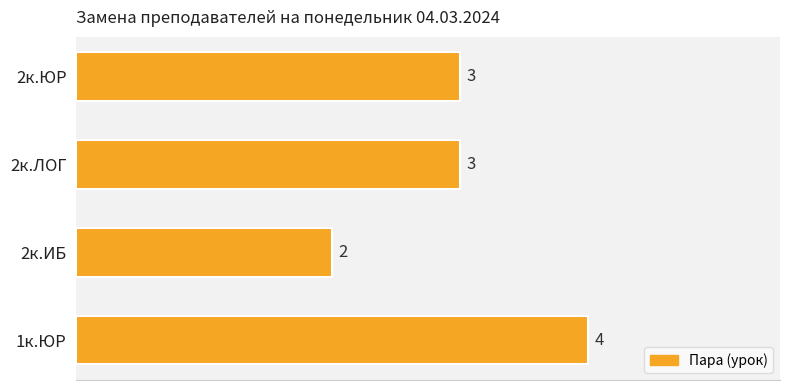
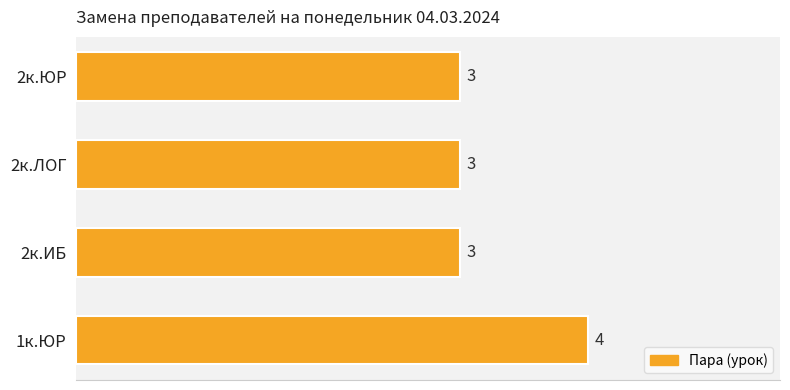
  {
    "2к.ЮР": 3,
    "2к.ЛОГ": 3,
-   "2к.ИБ": 2,
+   "2к.ИБ": 3,
    "1к.ЮР": 4
  }
